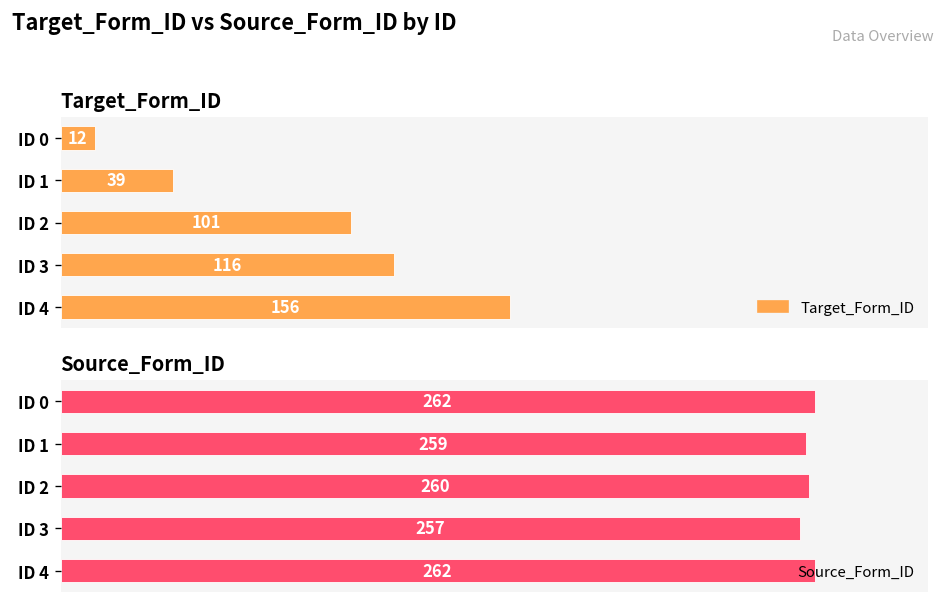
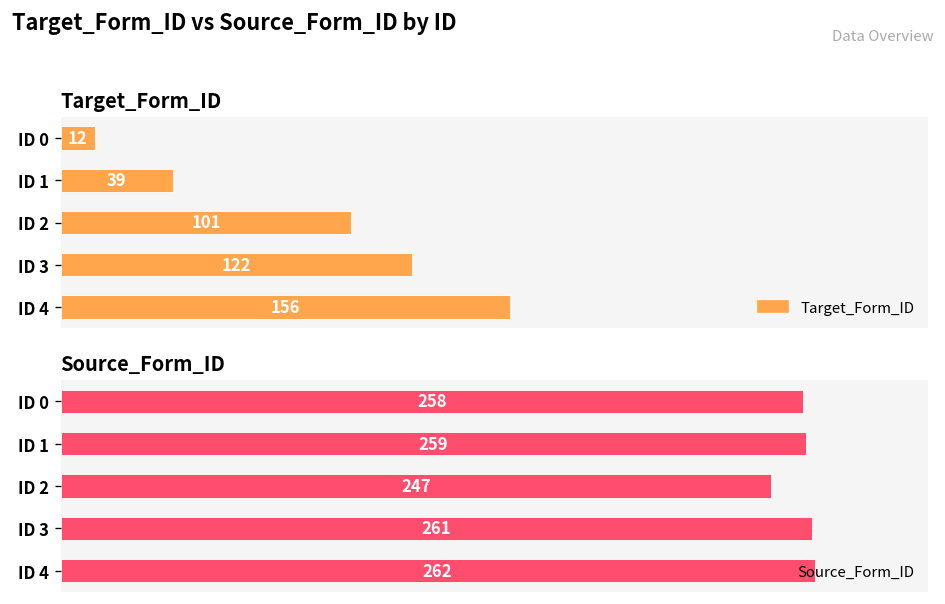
  {
    "Target_Form_ID": {
      "ID 0": 12,
      "ID 1": 39,
      "ID 2": 101,
-     "ID 3": 116,
+     "ID 3": 122,
      "ID 4": 156
    },
    "Source_Form_ID": {
-     "ID 0": 262,
+     "ID 0": 258,
      "ID 1": 259,
-     "ID 2": 260,
-     "ID 3": 257,
+     "ID 2": 247,
+     "ID 3": 261,
      "ID 4": 262
    }
  }
